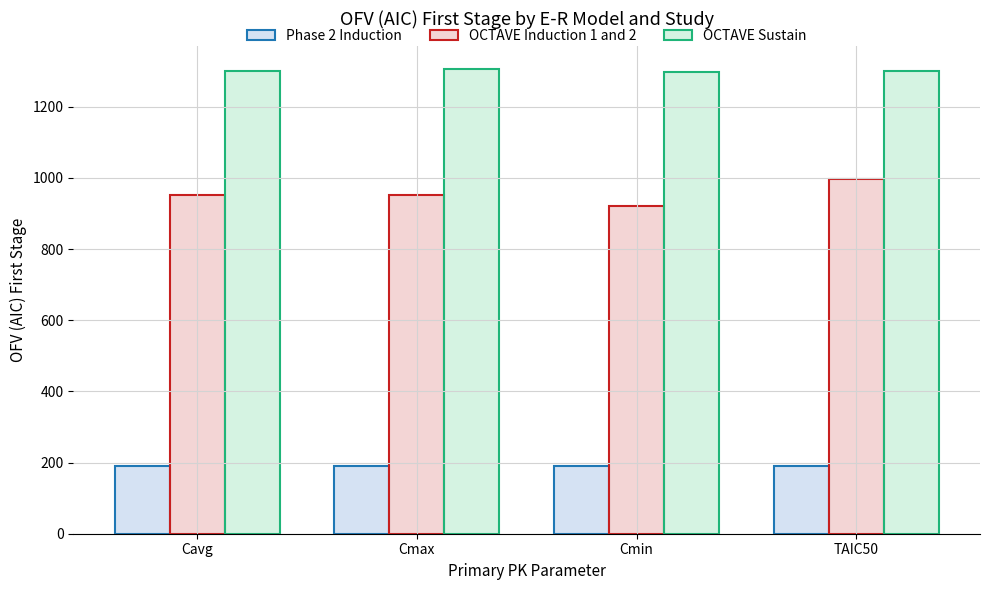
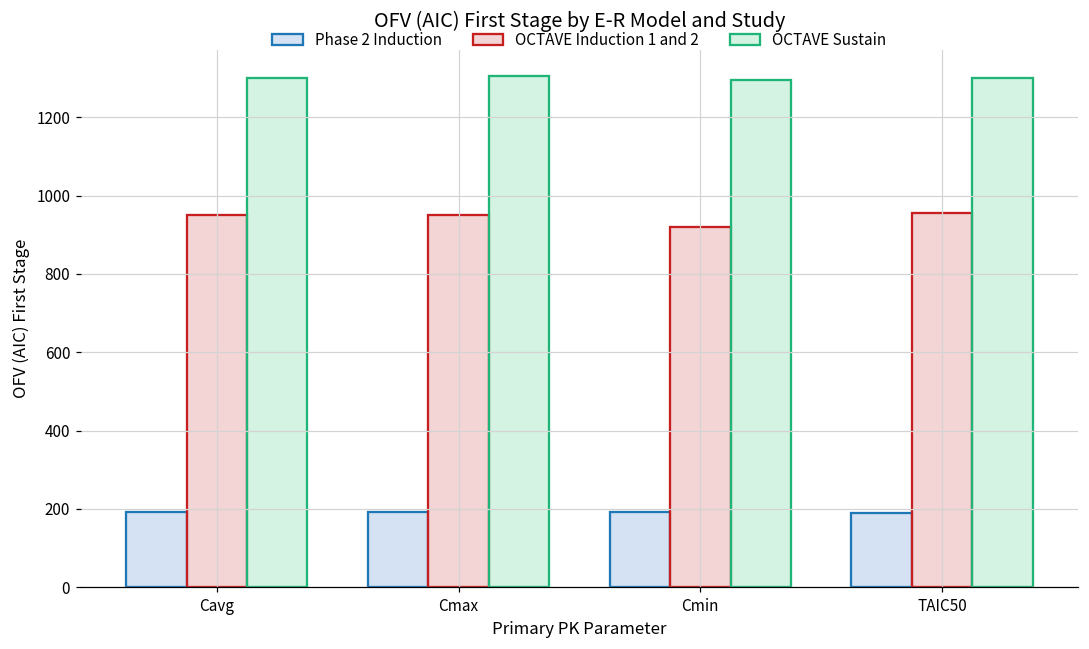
  {
    "OCTAVE Induction 1 and 2": {
      "Cavg": 950,
      "Cmax": 950,
      "Cmin": 920,
-     "TAIC50": 1000
+     "TAIC50": 960
    }
  }
